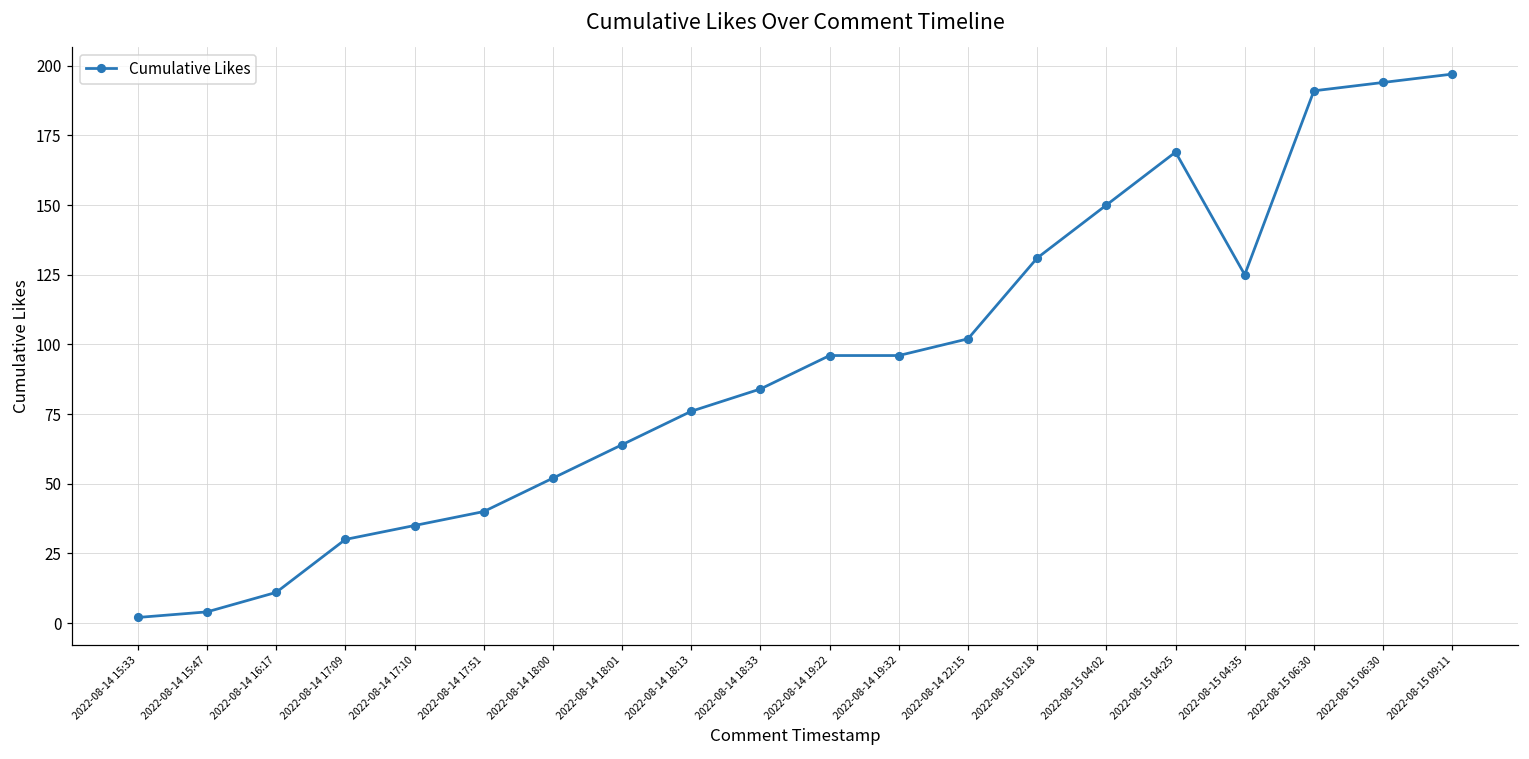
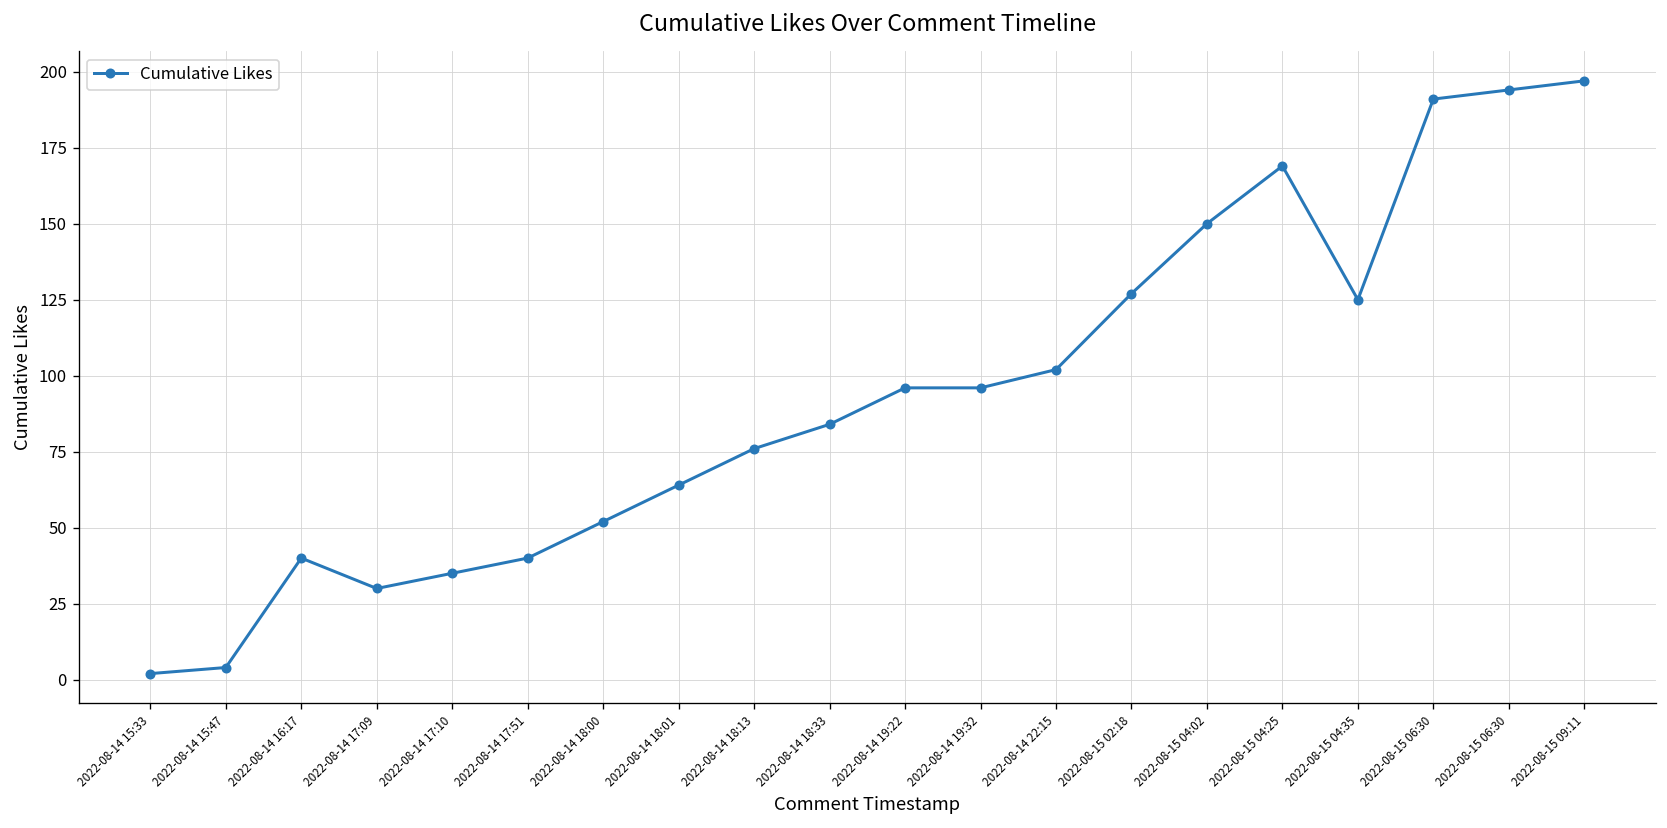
  {
    "2022-08-14 15:33": 2,
    "2022-08-14 15:47": 4,
-   "2022-08-14 16:17": 11,
+   "2022-08-14 16:17": 40,
    "2022-08-14 17:09": 30,
    "2022-08-14 17:10": 35,
    "2022-08-14 17:51": 40,
    "2022-08-14 18:00": 52,
    "2022-08-14 18:01": 64,
    "2022-08-14 18:13": 76,
    "2022-08-14 18:33": 84,
    "2022-08-14 19:22": 96,
    "2022-08-14 19:32": 96,
    "2022-08-14 22:15": 102,
-   "2022-08-15 02:18": 131,
+   "2022-08-15 02:18": 127,
    "2022-08-15 04:02": 150,
    "2022-08-15 04:25": 169,
    "2022-08-15 04:35": 125,
    "2022-08-15 09:11": 197
  }
